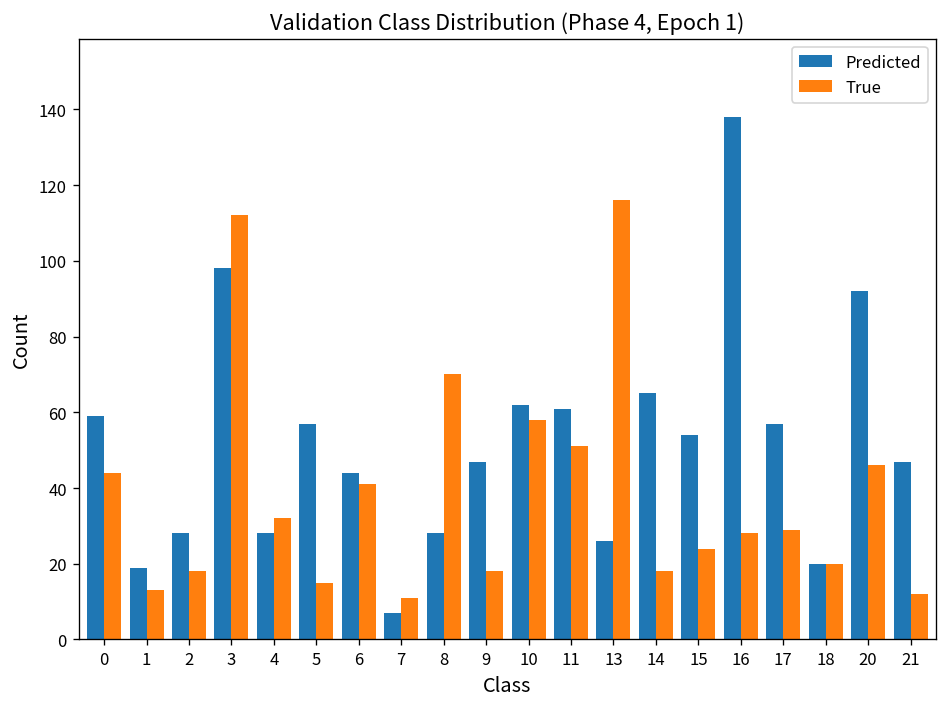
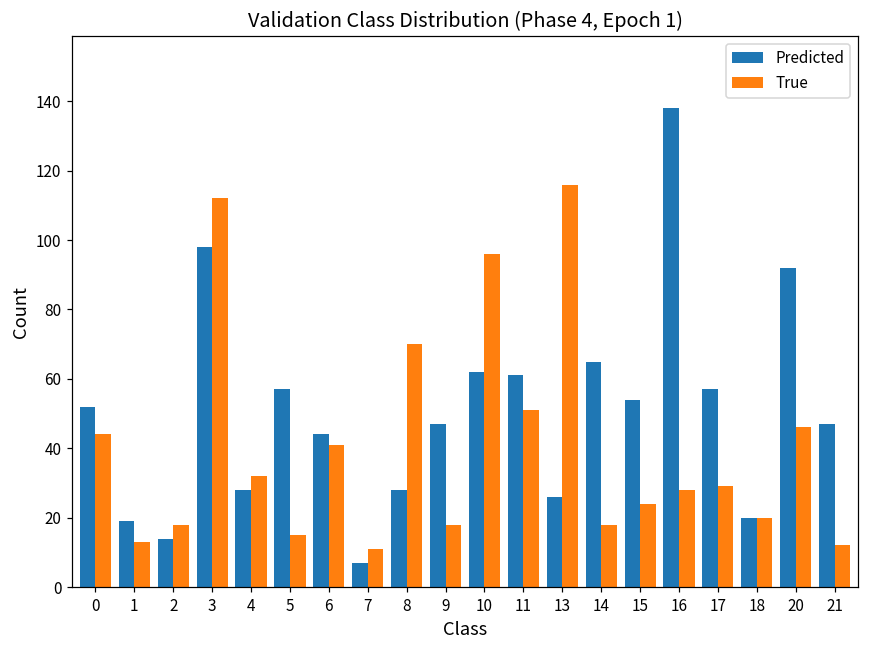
  {
    "Predicted": {
-     "0": 59,
+     "0": 52,
      "1": 19,
-     "2": 28,
+     "2": 14,
      "3": 98,
      "4": 28,
      "5": 57,
      "6": 44,
      "7": 7,
      "8": 28,
      "9": 47,
      "10": 62,
      "11": 61,
      "13": 26,
      "14": 65,
      "15": 54,
      "16": 138,
      "17": 57,
      "18": 20,
      "20": 92,
      "21": 47
    },
    "True": {
      "0": 44,
      "1": 13,
      "2": 18,
      "3": 112,
      "4": 32,
      "5": 15,
      "6": 41,
      "7": 11,
      "8": 70,
      "9": 18,
-     "10": 58,
+     "10": 96,
      "11": 51,
      "13": 116,
      "14": 18,
      "15": 24,
      "16": 28,
      "17": 29,
      "18": 20,
      "20": 46,
      "21": 12
    }
  }
